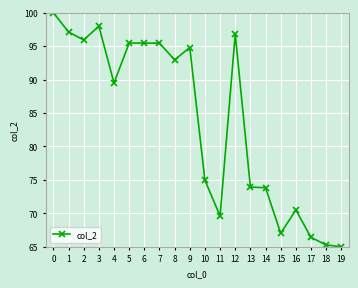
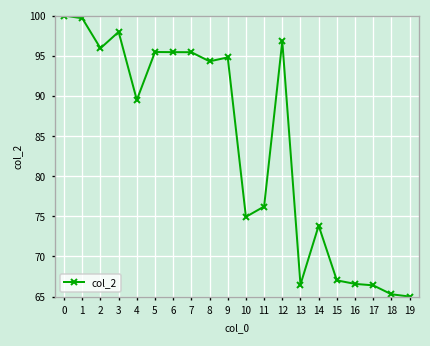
  {
    "0": 100,
-   "1": 97,
+   "1": 100,
    "2": 96,
    "3": 98,
    "4": 89,
    "5": 95,
    "6": 95,
    "7": 95,
-   "8": 93,
+   "8": 94,
    "9": 95,
    "10": 75,
-   "11": 70,
+   "11": 76,
    "12": 97,
-   "13": 74,
+   "13": 67,
    "14": 74,
    "15": 67,
-   "16": 71,
+   "16": 67,
    "17": 66,
    "18": 65,
    "19": 65
  }
